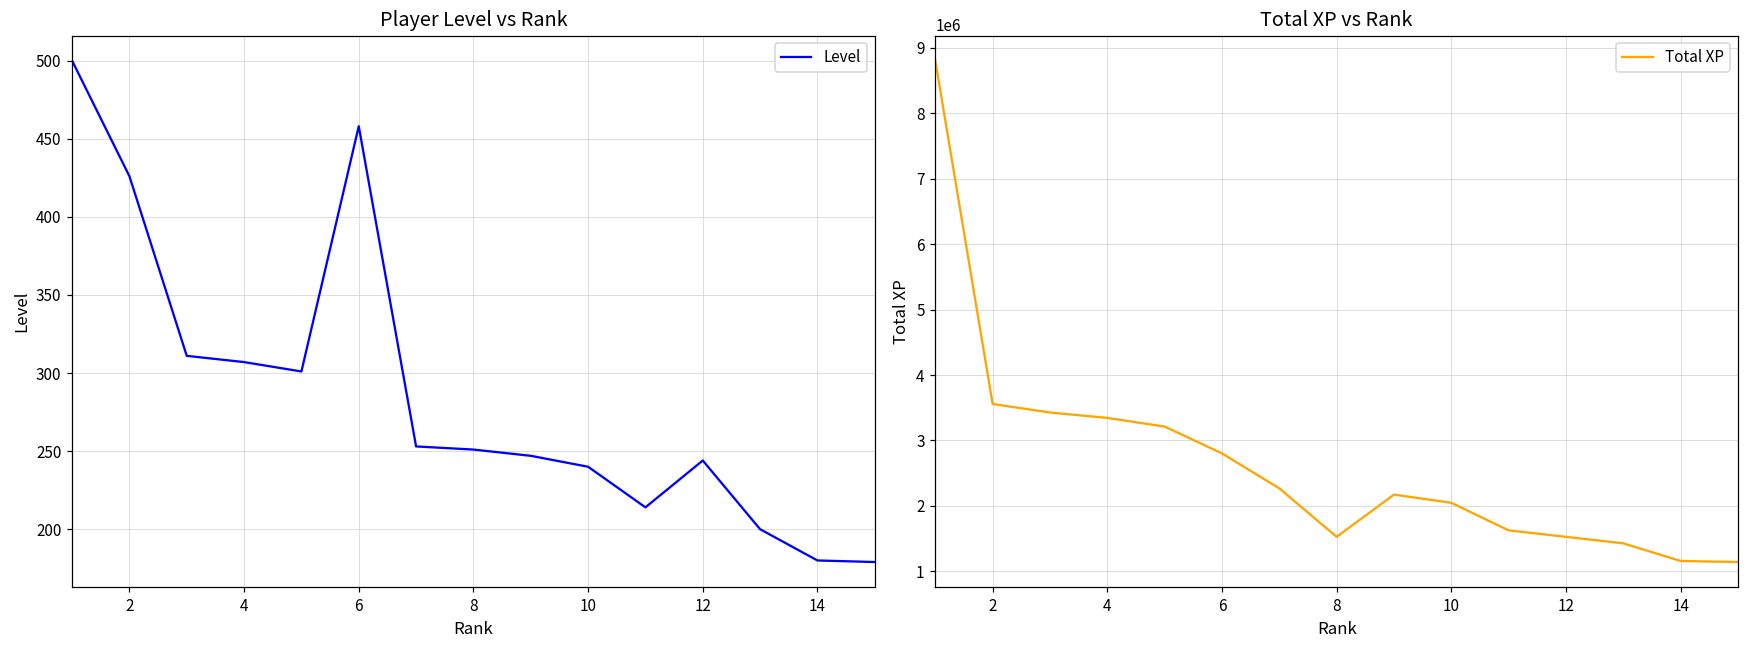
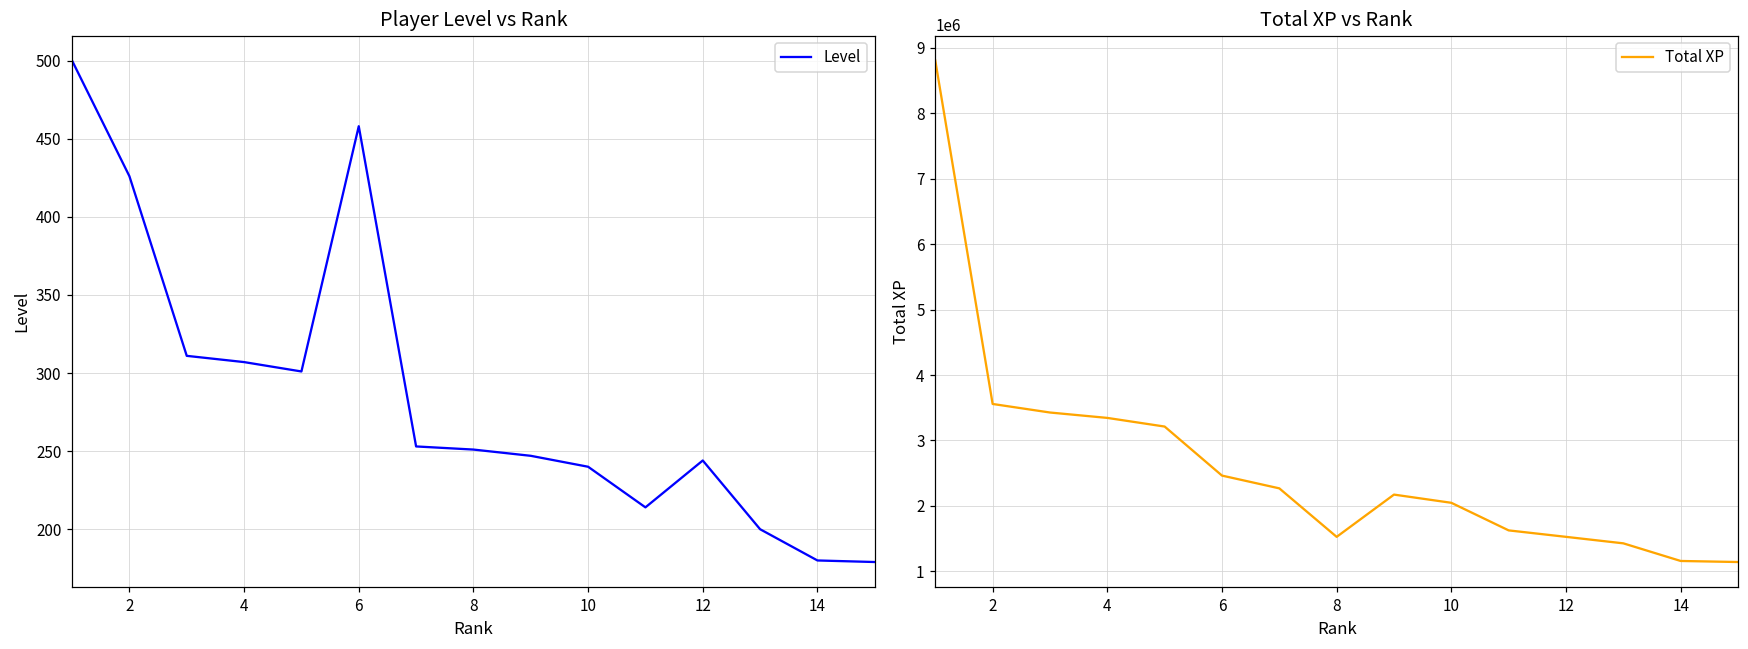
  {
    "Player Level vs Rank": {
      "2": 426,
      "4": 307,
      "6": 458,
      "8": 251,
      "10": 240,
      "12": 244,
      "14": 180
    },
    "Total XP vs Rank": {
      "2": 3600000,
      "4": 3300000,
-     "6": 2800000,
+     "6": 2500000,
      "8": 1500000,
      "10": 2000000,
      "12": 1500000,
      "14": 1200000
    }
  }
